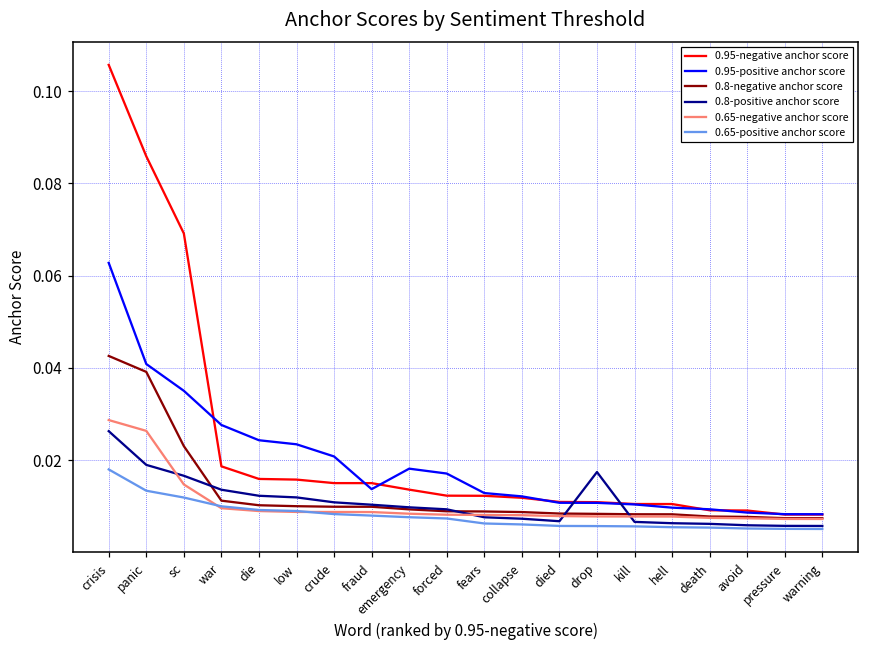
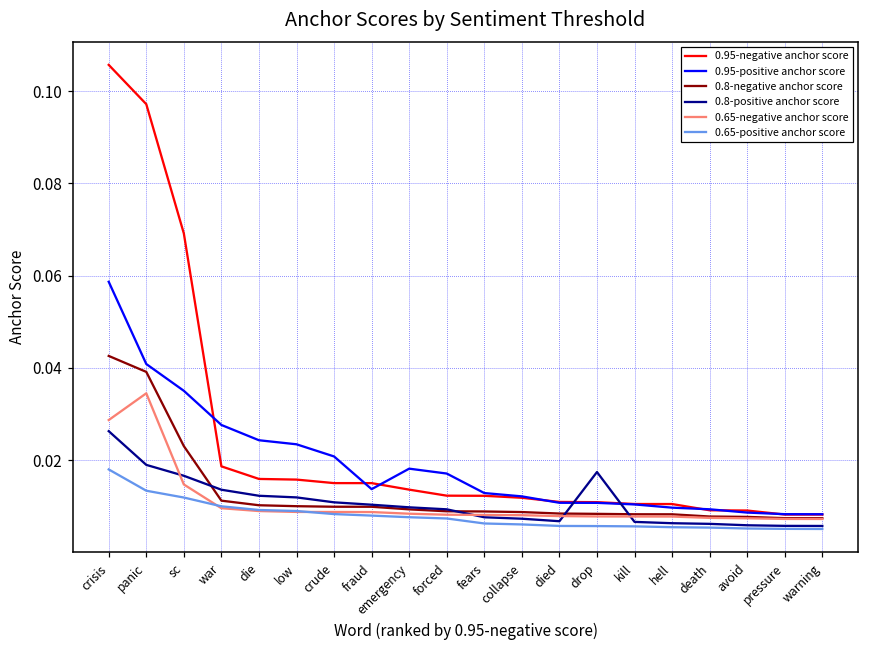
  {
    "0.95-negative anchor score": {
      "crisis": 0.106,
-     "panic": 0.086,
+     "panic": 0.097,
      "sc": 0.069,
      "war": 0.019,
      "die": 0.016,
      "low": 0.016,
      "crude": 0.015,
      "fraud": 0.015,
      "emergency": 0.014,
      "forced": 0.012,
      "hell": 0.010
    },
    "0.95-positive anchor score": {
-     "crisis": 0.063,
+     "crisis": 0.059,
      "panic": 0.041,
      "sc": 0.035,
      "war": 0.028,
      "die": 0.024,
      "low": 0.023,
      "crude": 0.021,
      "fraud": 0.014,
      "emergency": 0.018,
      "forced": 0.017,
      "hell": 0.010
    },
    "0.8-negative anchor score": {
      "crisis": 0.043,
      "panic": 0.039,
      "sc": 0.023,
      "war": 0.011,
      "die": 0.010,
      "low": 0.010,
      "crude": 0.010,
      "fears": 0.009,
      "collapse": 0.009
    },
    "0.8-positive anchor score": {
      "crisis": 0.026,
      "panic": 0.019,
      "sc": 0.017,
      "war": 0.014,
      "die": 0.012,
      "low": 0.012,
      "crude": 0.011,
      "collapse": 0.007,
      "died": 0.007,
      "drop": 0.017,
      "kill": 0.007,
      "hell": 0.006,
      "death": 0.006,
      "avoid": 0.006,
      "pressure": 0.006,
      "warning": 0.006
    },
    "0.65-negative anchor score": {
      "crisis": 0.029,
-     "panic": 0.026,
+     "panic": 0.034,
      "sc": 0.015,
      "fraud": 0.009,
      "emergency": 0.008,
      "forced": 0.008,
      "collapse": 0.008
    },
    "0.65-positive anchor score": {
      "crisis": 0.018,
      "panic": 0.013,
      "sc": 0.012,
      "fraud": 0.008,
      "emergency": 0.008,
      "forced": 0.007,
      "fears": 0.006,
      "collapse": 0.006,
      "died": 0.006,
      "drop": 0.006,
      "kill": 0.006,
      "hell": 0.005,
      "death": 0.005,
      "avoid": 0.005,
      "pressure": 0.005,
      "warning": 0.005
    }
  }
